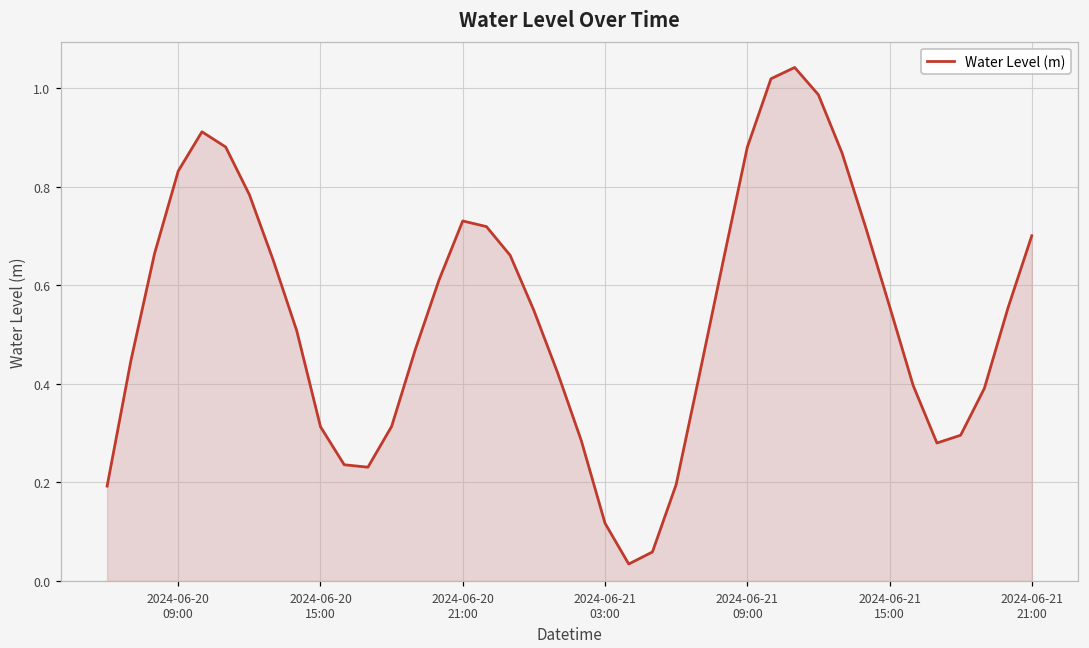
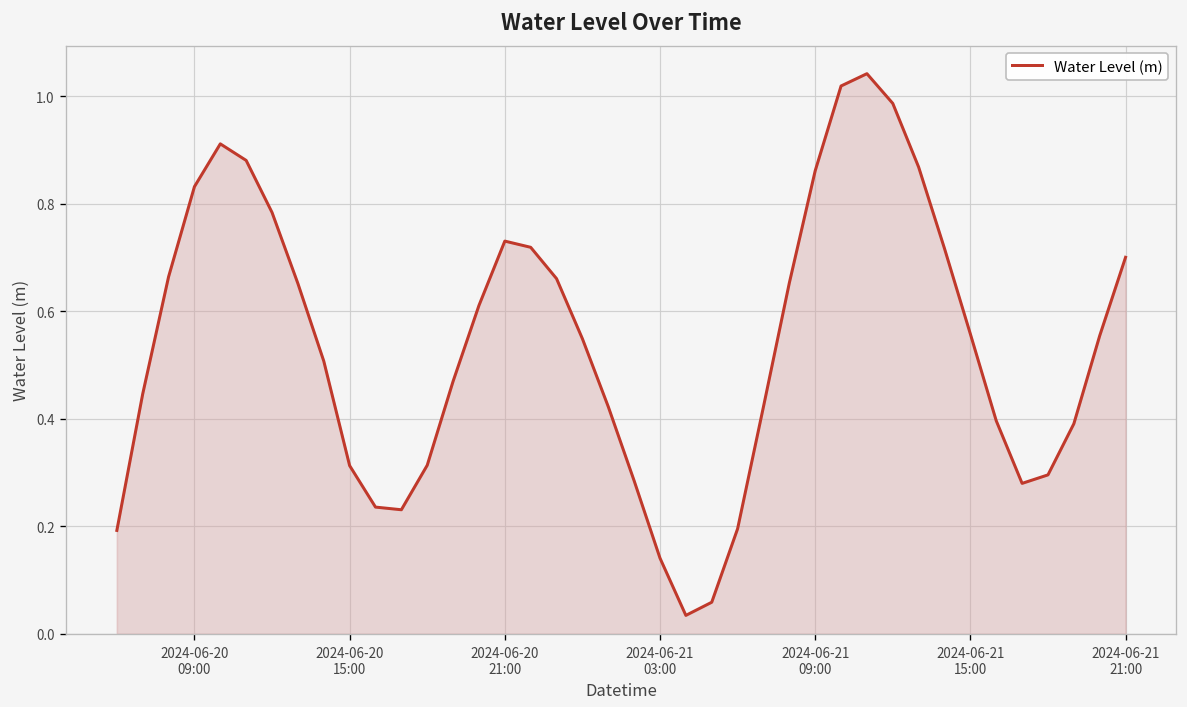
  {
    "2024-06-20 09:00": 0.83,
    "2024-06-20 15:00": 0.31,
    "2024-06-20 21:00": 0.73,
-   "2024-06-21 03:00": 0.12,
-   "2024-06-21 09:00": 0.88,
+   "2024-06-21 03:00": 0.14,
+   "2024-06-21 09:00": 0.86,
    "2024-06-21 15:00": 0.56,
    "2024-06-21 21:00": 0.70
  }
